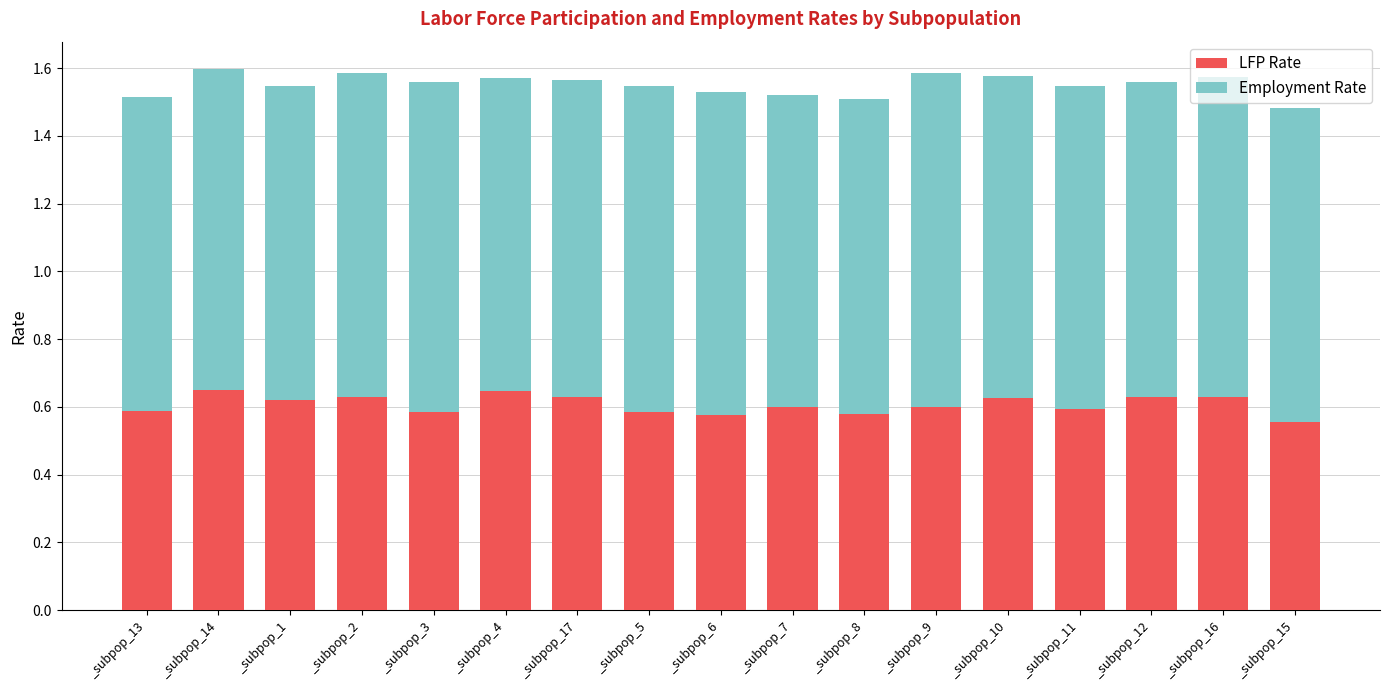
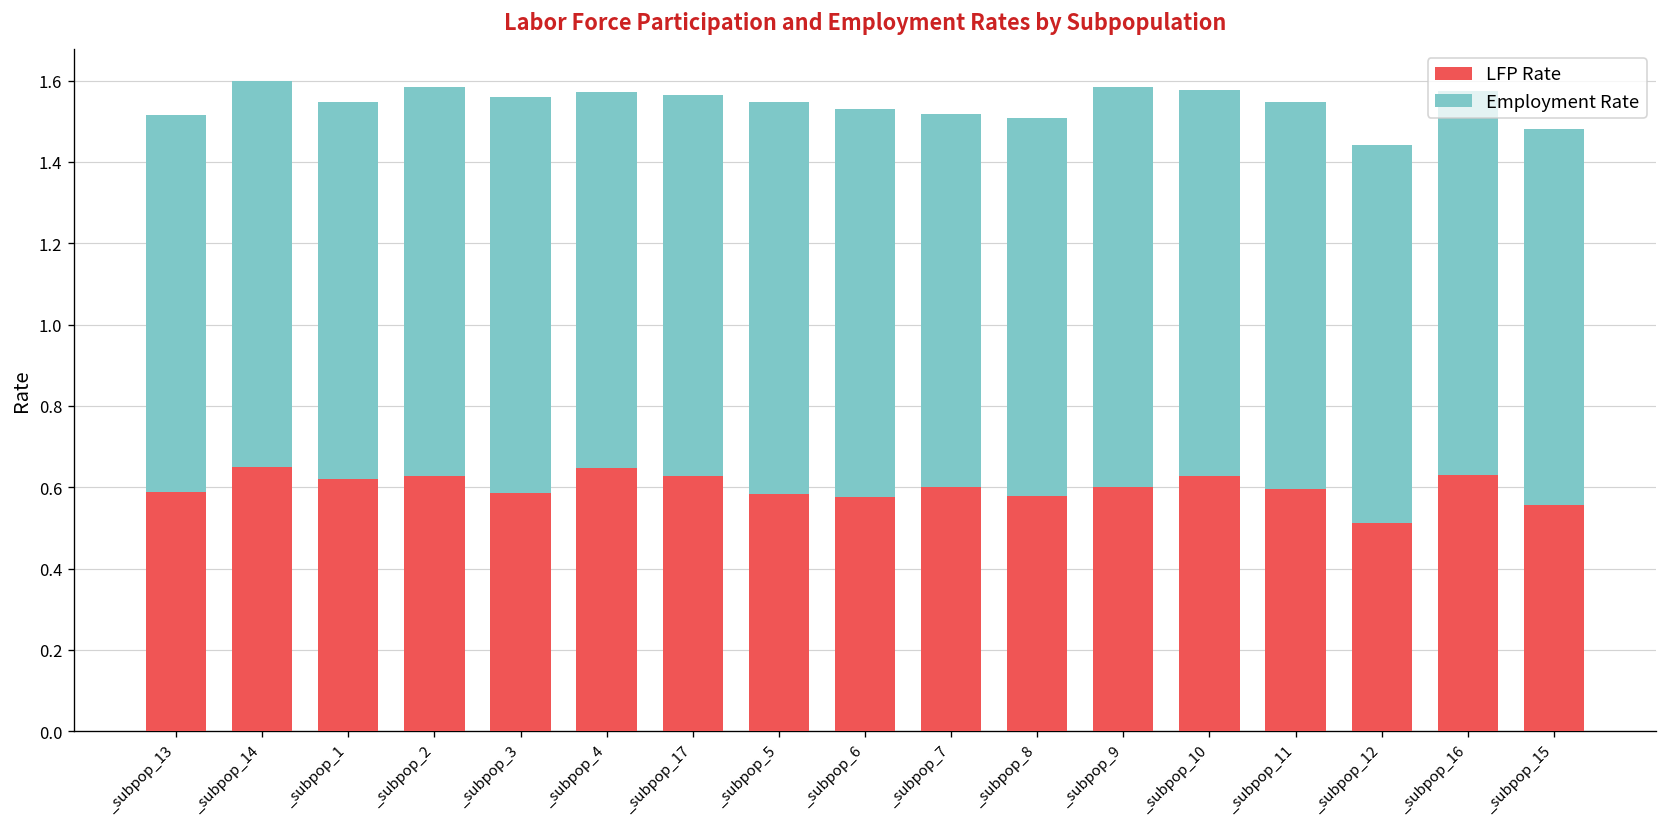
  {
    "LFP Rate": {
      "_subpop_13": 0.59,
      "_subpop_14": 0.65,
      "_subpop_1": 0.62,
      "_subpop_2": 0.63,
      "_subpop_3": 0.59,
      "_subpop_4": 0.65,
      "_subpop_17": 0.63,
      "_subpop_5": 0.58,
      "_subpop_6": 0.58,
      "_subpop_7": 0.60,
      "_subpop_8": 0.58,
      "_subpop_9": 0.60,
      "_subpop_10": 0.63,
      "_subpop_11": 0.59,
-     "_subpop_12": 0.63,
+     "_subpop_12": 0.51,
      "_subpop_16": 0.63,
      "_subpop_15": 0.56
    },
    "Employment Rate": {
      "_subpop_13": 0.93,
      "_subpop_14": 0.95,
      "_subpop_1": 0.93,
      "_subpop_2": 0.96,
      "_subpop_3": 0.97,
      "_subpop_4": 0.93,
      "_subpop_17": 0.94,
      "_subpop_5": 0.96,
      "_subpop_6": 0.95,
      "_subpop_7": 0.92,
      "_subpop_8": 0.93,
      "_subpop_9": 0.99,
      "_subpop_10": 0.95,
      "_subpop_11": 0.95,
      "_subpop_12": 0.93,
      "_subpop_15": 0.93
    }
  }
